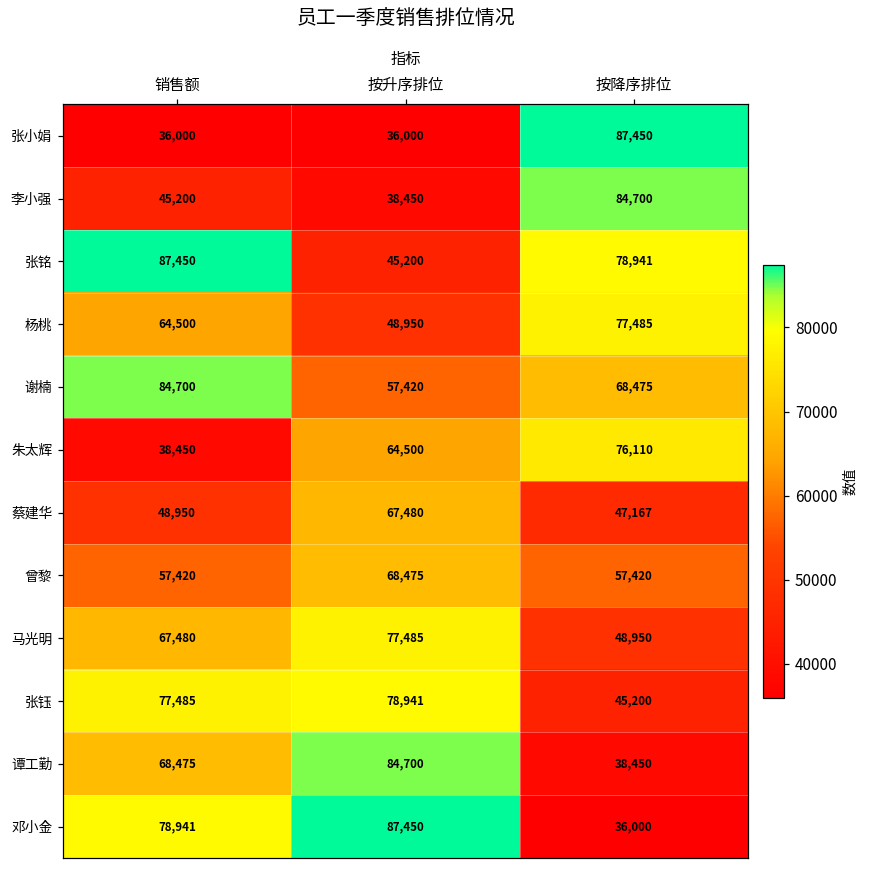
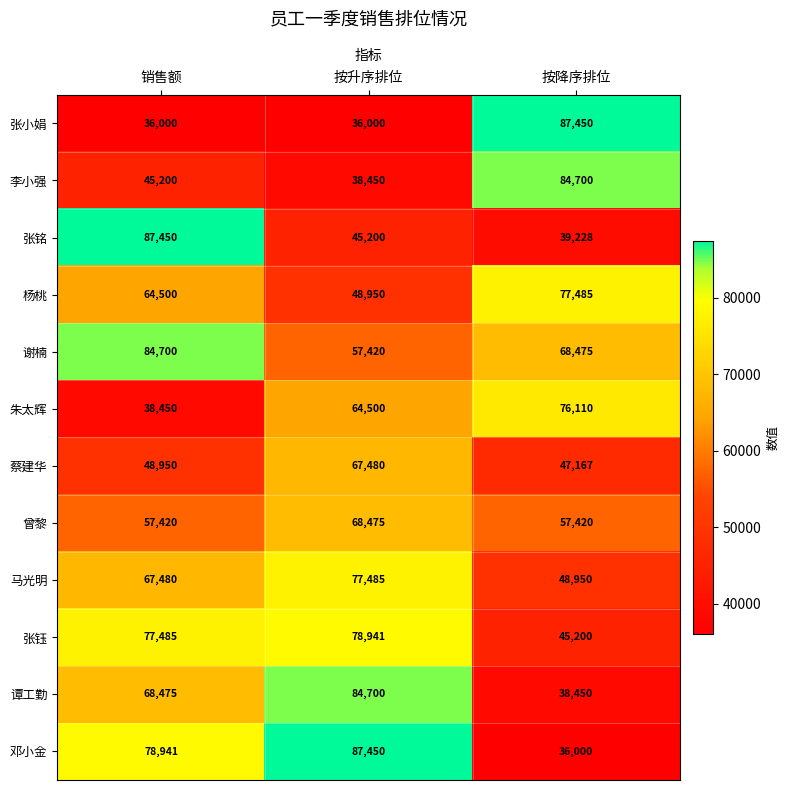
  {
    "张小娟": {
      "销售额": "36,000",
      "按升序排位": "36,000",
      "按降序排位": "87,450"
    },
    "李小强": {
      "销售额": "45,200",
      "按升序排位": "38,450",
      "按降序排位": "84,700"
    },
    "张铭": {
      "销售额": "87,450",
      "按升序排位": "45,200",
-     "按降序排位": "78,941"
+     "按降序排位": "39,228"
    },
    "杨桃": {
      "销售额": "64,500",
      "按升序排位": "48,950",
      "按降序排位": "77,485"
    },
    "谢楠": {
      "销售额": "84,700",
      "按升序排位": "57,420",
      "按降序排位": "68,475"
    },
    "朱太辉": {
      "销售额": "38,450",
      "按升序排位": "64,500",
      "按降序排位": "76,110"
    },
    "蔡建华": {
      "销售额": "48,950",
      "按升序排位": "67,480",
      "按降序排位": "47,167"
    },
    "曾黎": {
      "销售额": "57,420",
      "按升序排位": "68,475",
      "按降序排位": "57,420"
    },
    "马光明": {
      "销售额": "67,480",
      "按升序排位": "77,485",
      "按降序排位": "48,950"
    },
    "张钰": {
      "销售额": "77,485",
      "按升序排位": "78,941",
      "按降序排位": "45,200"
    },
    "谭工勤": {
      "销售额": "68,475",
      "按升序排位": "84,700",
      "按降序排位": "38,450"
    },
    "邓小金": {
      "销售额": "78,941",
      "按升序排位": "87,450",
      "按降序排位": "36,000"
    }
  }
